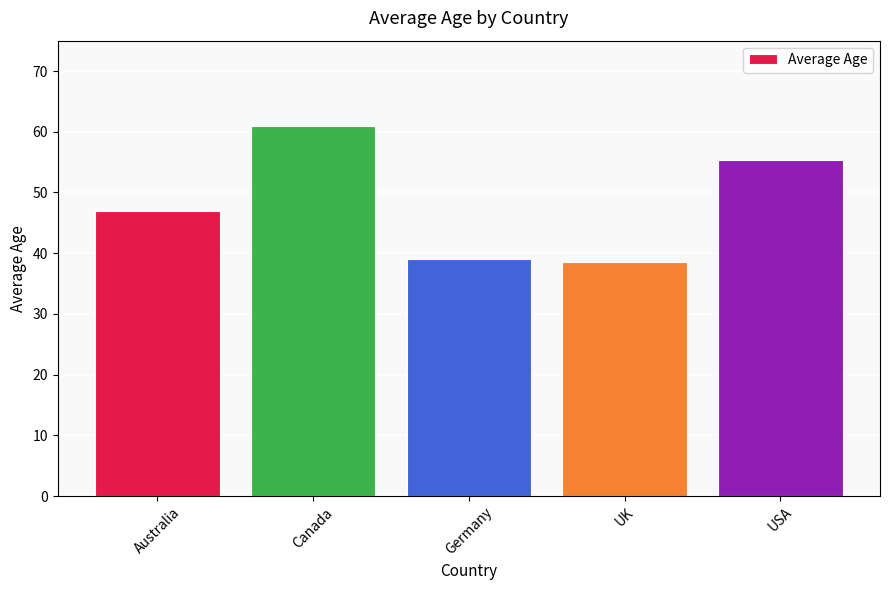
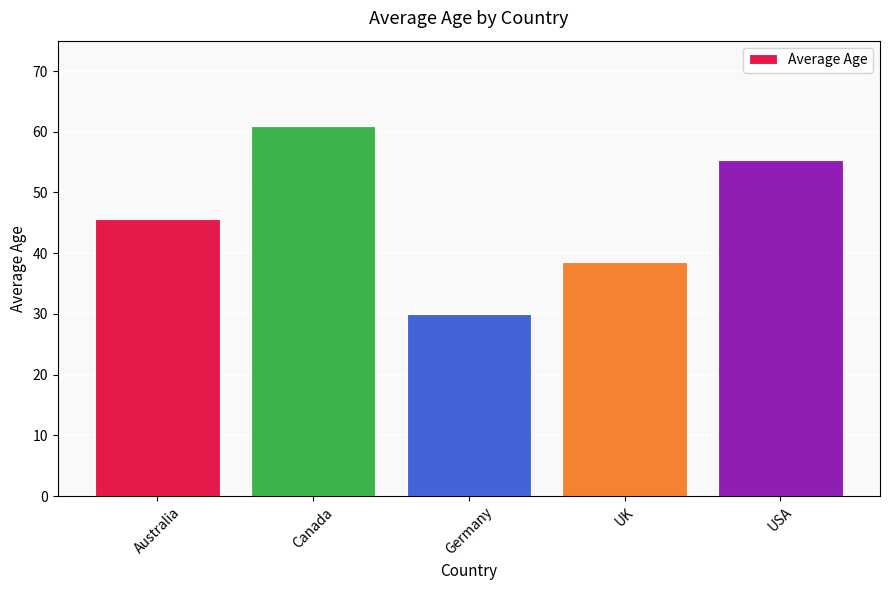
  {
-   "Australia": 47,
+   "Australia": 46,
    "Canada": 61,
-   "Germany": 39,
+   "Germany": 30,
    "UK": 39,
    "USA": 55
  }
